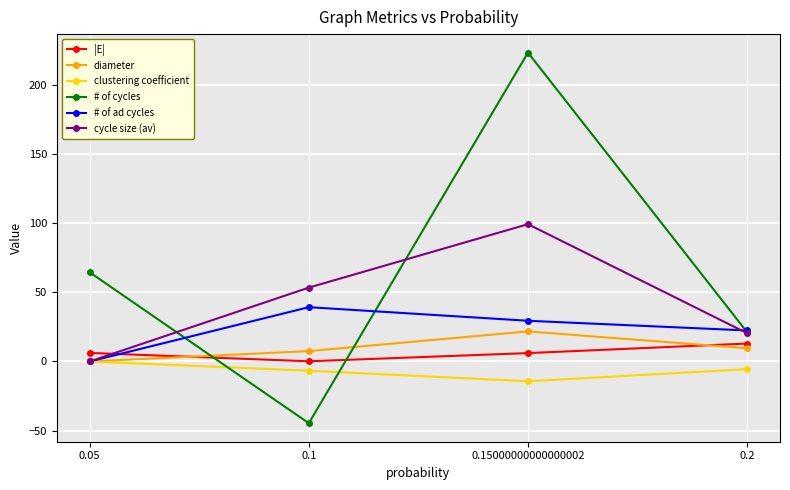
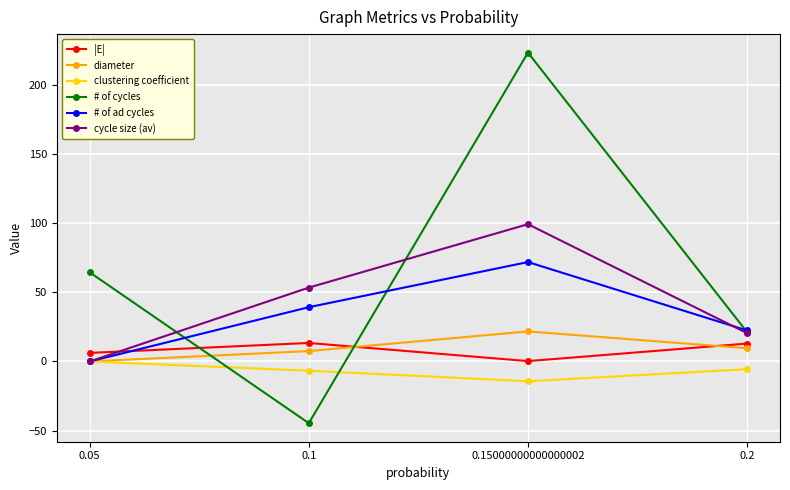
  {
    "|E|": {
      "0.05": 6,
-     "0.1": 0,
-     "0.15000000000000002": 6,
+     "0.1": 13,
+     "0.15000000000000002": 0,
      "0.2": 13
    },
    "# of cycles": {
      "0.05": 64,
      "0.1": -45,
      "0.15000000000000002": 223
    },
    "# of ad cycles": {
      "0.1": 39,
-     "0.15000000000000002": 29
+     "0.15000000000000002": 72
    },
    "cycle size (av)": {
      "0.1": 53,
      "0.15000000000000002": 99
    }
  }
